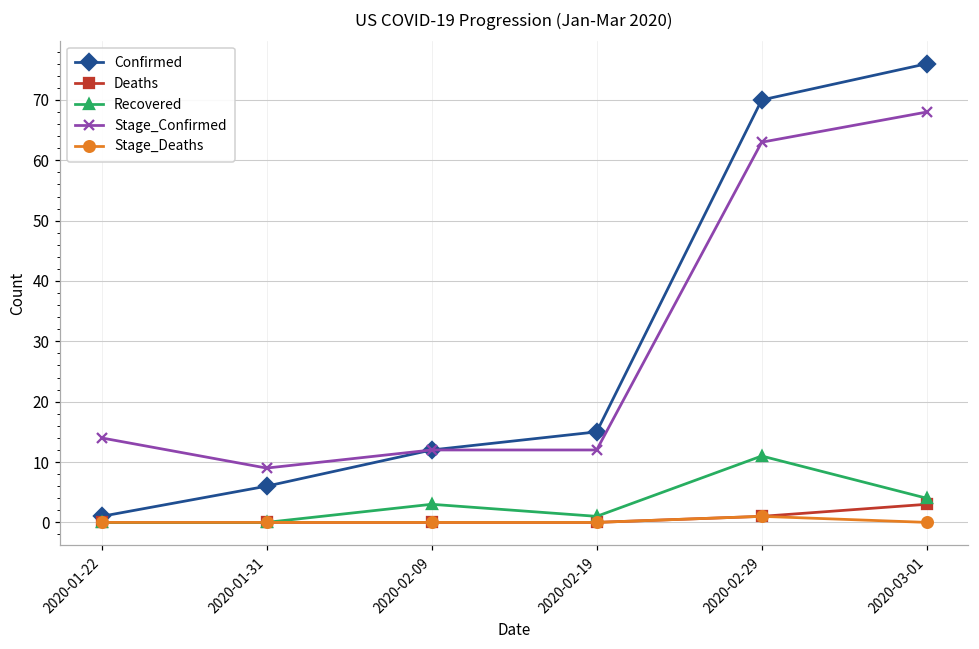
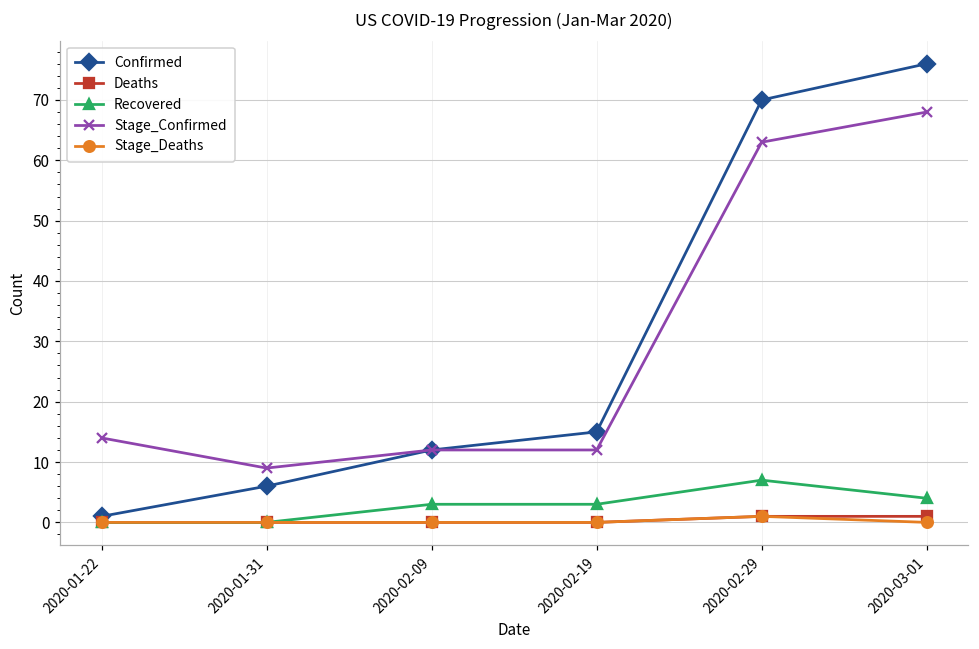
  {
    "Confirmed": {
      "2020-01-22": 1,
      "2020-01-31": 6,
      "2020-02-19": 15,
      "2020-02-29": 70,
      "2020-03-01": 76
    },
    "Deaths": {
-     "2020-03-01": 3
+     "2020-03-01": 1
    },
    "Recovered": {
      "2020-02-09": 3,
-     "2020-02-19": 1,
-     "2020-02-29": 11,
+     "2020-02-19": 3,
+     "2020-02-29": 7,
      "2020-03-01": 4
    },
    "Stage_Confirmed": {
      "2020-01-22": 14,
      "2020-01-31": 9,
      "2020-02-19": 12,
      "2020-02-29": 63,
      "2020-03-01": 68
    },
    "Stage_Deaths": {
      "2020-03-01": 0
    }
  }
